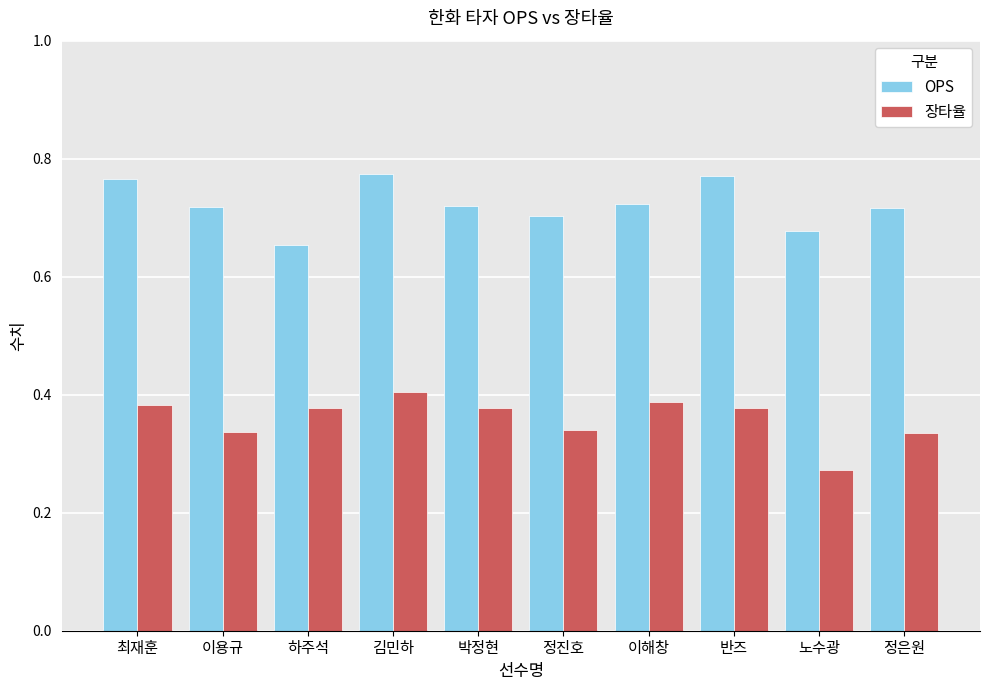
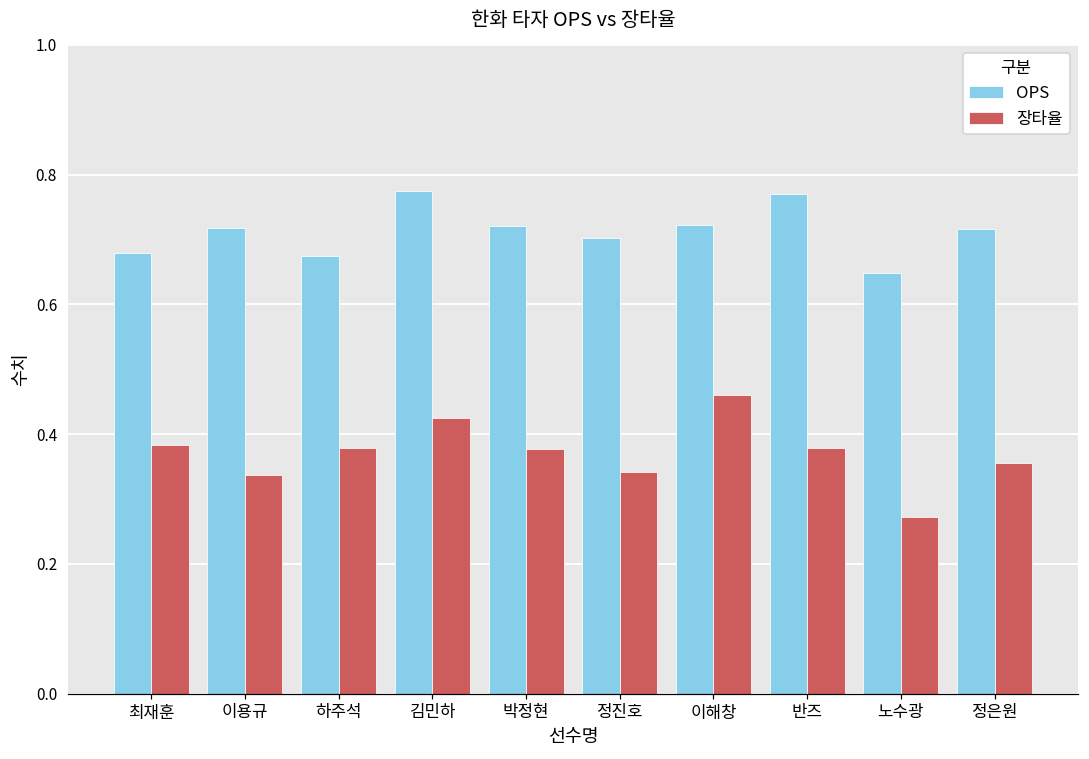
  {
    "OPS": {
-     "최재훈": 0.77,
+     "최재훈": 0.68,
      "이용규": 0.72,
-     "하주석": 0.65,
+     "하주석": 0.67,
      "김민하": 0.77,
      "박정현": 0.72,
      "정진호": 0.70,
      "이해창": 0.72,
      "반즈": 0.77,
-     "노수광": 0.68,
+     "노수광": 0.65,
      "정은원": 0.72
    },
    "장타율": {
      "최재훈": 0.38,
      "이용규": 0.34,
      "하주석": 0.38,
-     "김민하": 0.41,
+     "김민하": 0.43,
      "박정현": 0.38,
      "정진호": 0.34,
-     "이해창": 0.39,
+     "이해창": 0.46,
      "반즈": 0.38,
      "노수광": 0.27,
-     "정은원": 0.34
+     "정은원": 0.36
    }
  }
